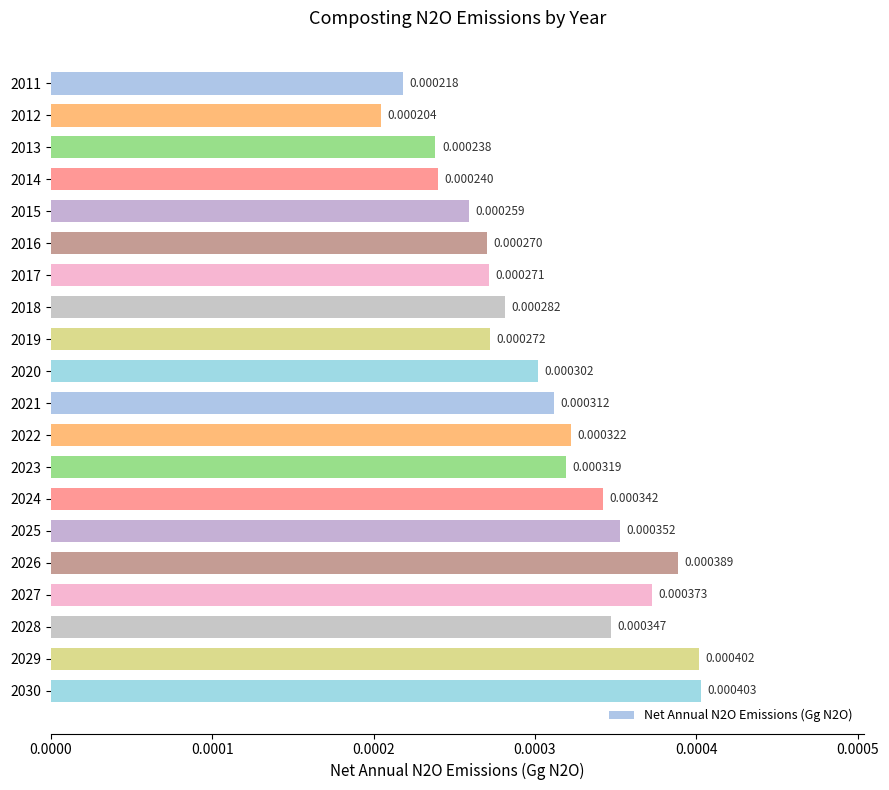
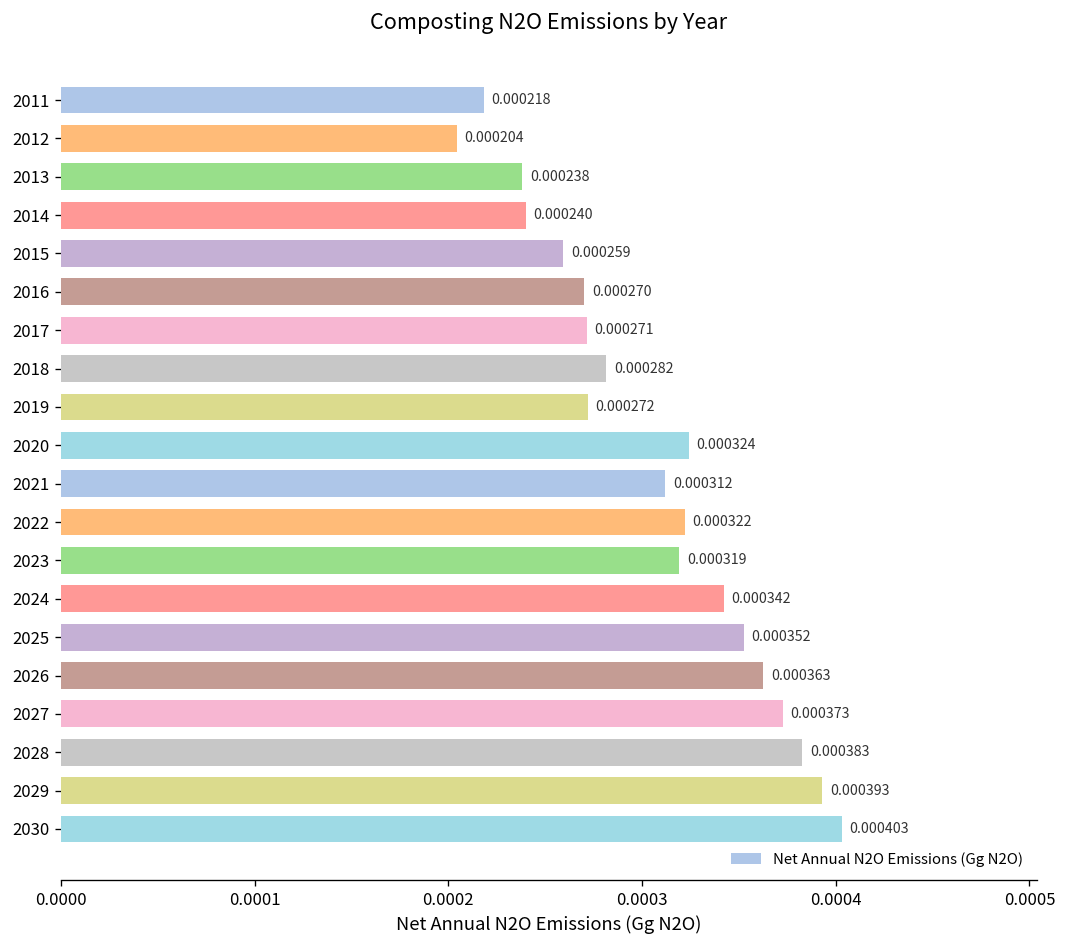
  {
    "2011": 0.000218,
    "2012": 0.000204,
    "2013": 0.000238,
    "2014": 0.000240,
    "2015": 0.000259,
    "2016": 0.000270,
    "2017": 0.000271,
    "2018": 0.000282,
    "2019": 0.000272,
-   "2020": 0.000302,
+   "2020": 0.000324,
    "2021": 0.000312,
    "2022": 0.000322,
    "2023": 0.000319,
    "2024": 0.000342,
    "2025": 0.000352,
-   "2026": 0.000389,
+   "2026": 0.000363,
    "2027": 0.000373,
-   "2028": 0.000347,
-   "2029": 0.000402,
+   "2028": 0.000383,
+   "2029": 0.000393,
    "2030": 0.000403
  }
